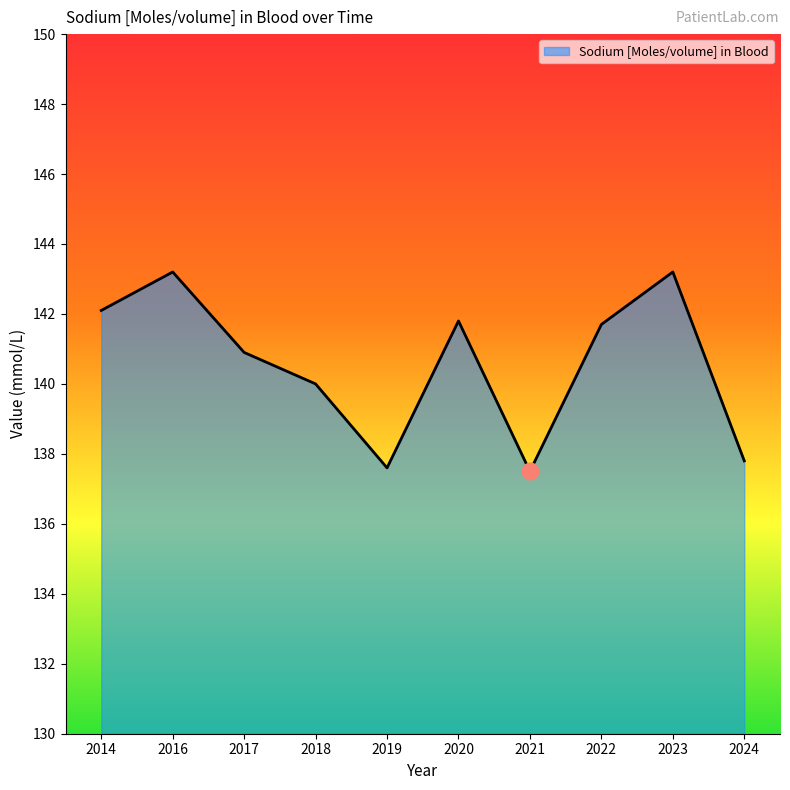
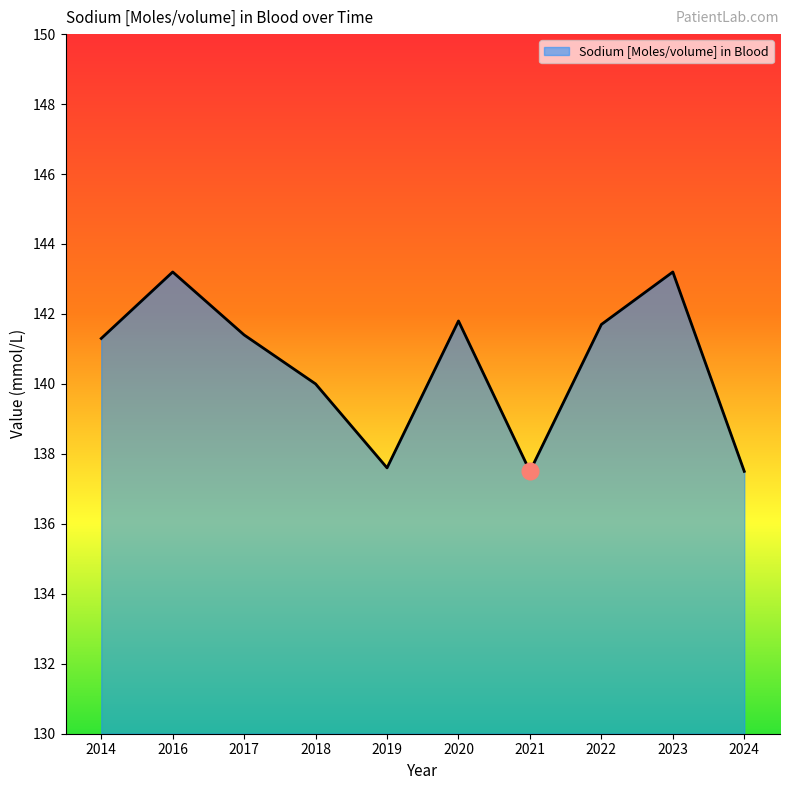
  {
    "Sodium [Moles/volume] in Blood": {
-     "2014": 142.1,
+     "2014": 141.3,
      "2016": 143.2,
-     "2017": 140.9,
+     "2017": 141.4,
      "2018": 140.0,
      "2019": 137.6,
      "2020": 141.8,
      "2022": 141.7,
      "2023": 143.2,
-     "2024": 137.8
+     "2024": 137.5
    }
  }
